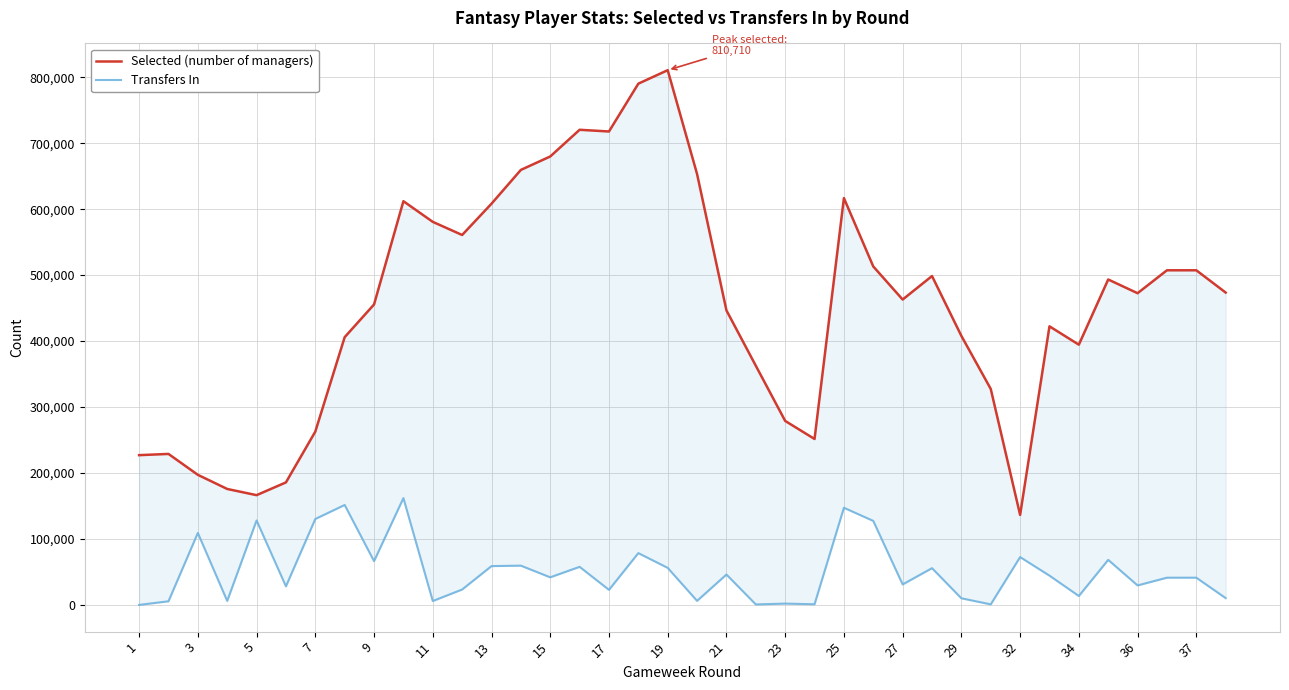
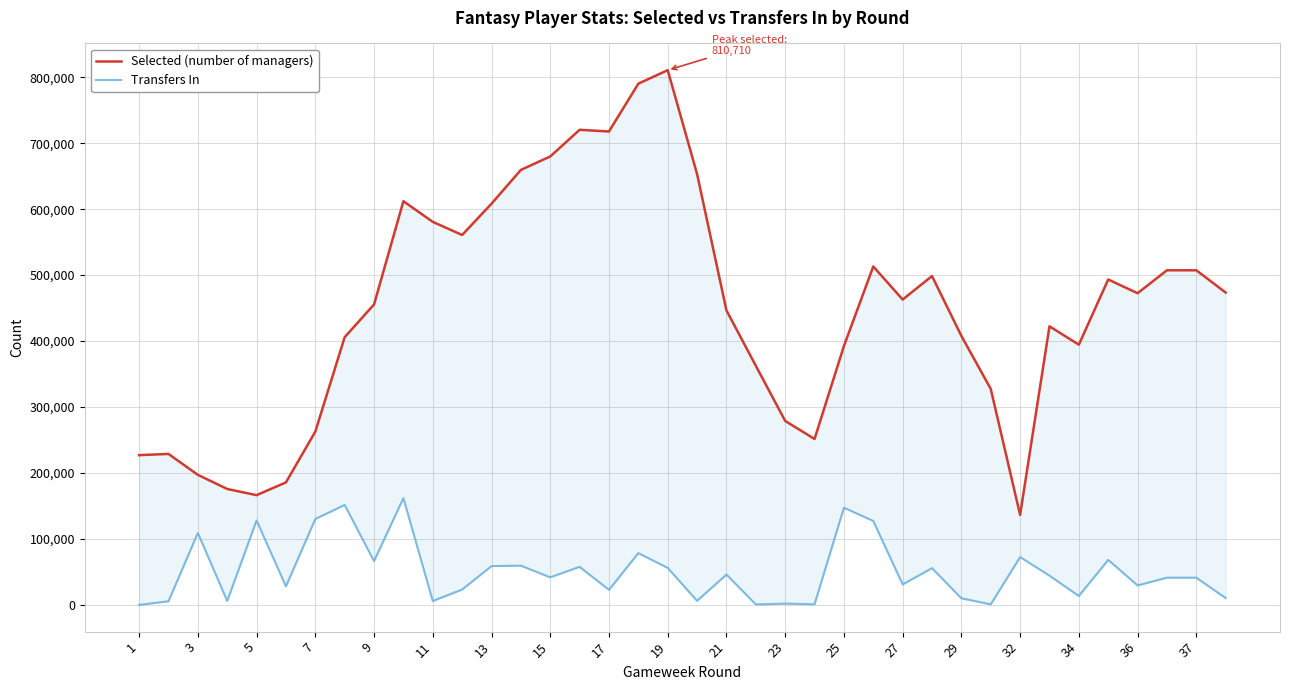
  {
    "Selected (number of managers)": {
      "1": "230,000",
      "3": "200,000",
      "5": "170,000",
      "7": "260,000",
      "9": "460,000",
      "11": "580,000",
      "13": "610,000",
      "15": "680,000",
      "17": "720,000",
      "21": "450,000",
      "23": "280,000",
-     "25": "620,000",
+     "25": "390,000",
      "27": "460,000",
      "29": "410,000",
      "32": "140,000",
      "34": "390,000",
      "36": "470,000"
    },
    "Transfers In": {
      "1": "0",
      "3": "110,000",
      "5": "130,000",
      "7": "130,000",
      "9": "70,000",
      "11": "10,000",
      "13": "60,000",
      "15": "40,000",
      "17": "20,000",
      "19": "60,000",
      "21": "50,000",
      "23": "0",
      "25": "150,000",
      "27": "30,000",
      "29": "10,000",
      "32": "70,000",
      "34": "10,000",
      "36": "30,000"
    }
  }
